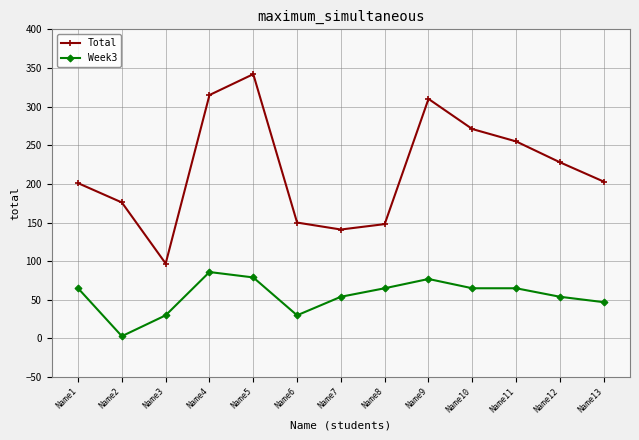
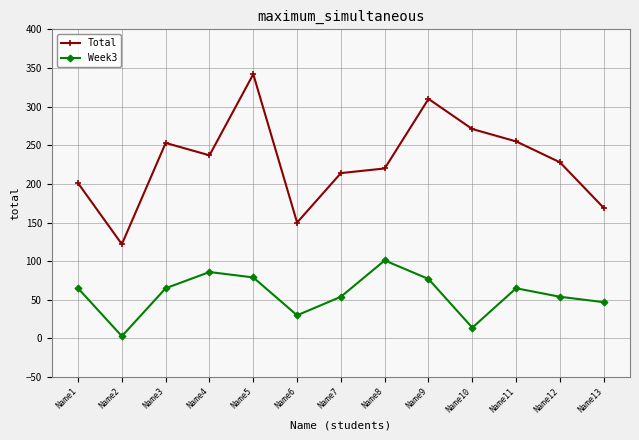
  {
    "Total": {
      "Name1": 200,
-     "Name2": 180,
-     "Name3": 100,
-     "Name4": 320,
+     "Name2": 120,
+     "Name3": 250,
+     "Name4": 240,
      "Name5": 340,
      "Name6": 150,
-     "Name7": 140,
-     "Name8": 150,
+     "Name7": 210,
+     "Name8": 220,
      "Name9": 310,
      "Name10": 270,
      "Name11": 260,
      "Name12": 230,
-     "Name13": 200
+     "Name13": 170
    },
    "Week3": {
      "Name1": 70,
      "Name2": 0,
-     "Name3": 30,
+     "Name3": 70,
      "Name4": 90,
      "Name5": 80,
      "Name6": 30,
      "Name7": 50,
-     "Name8": 70,
+     "Name8": 100,
      "Name9": 80,
-     "Name10": 70,
+     "Name10": 10,
      "Name11": 70,
      "Name12": 50,
      "Name13": 50
    }
  }
